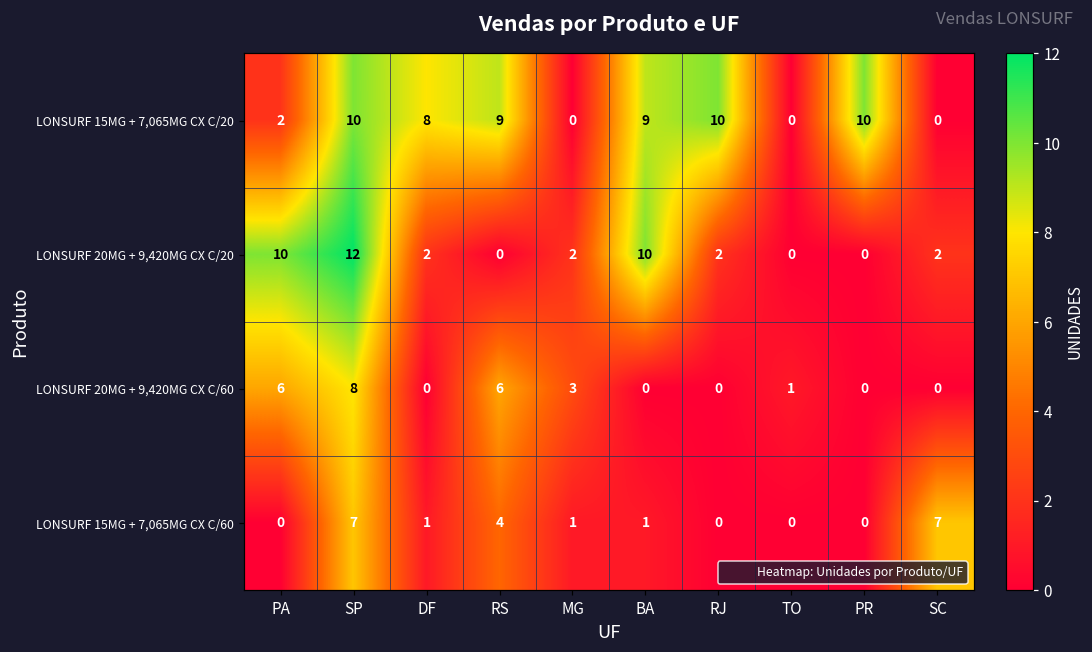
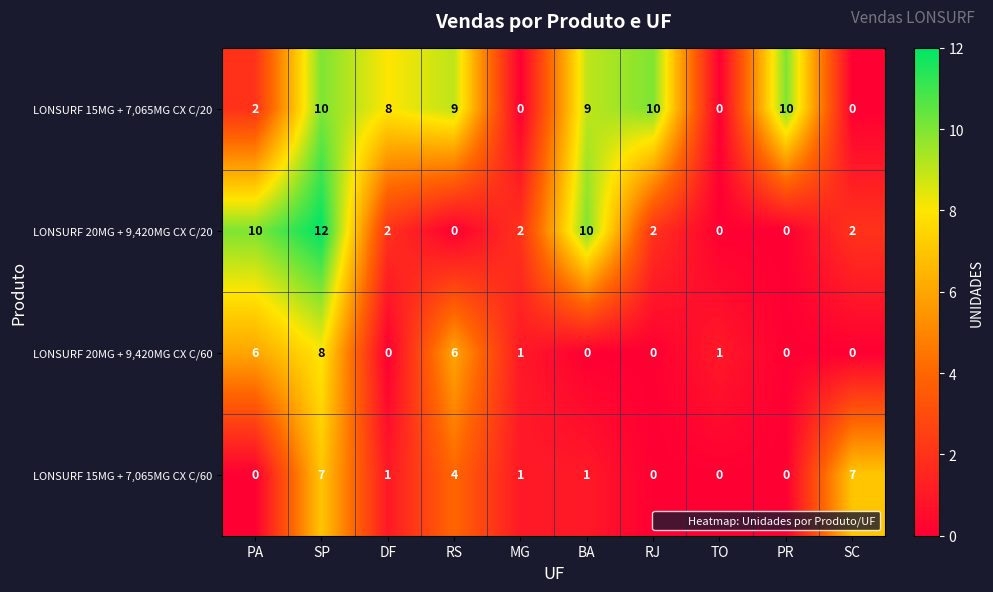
  {
    "LONSURF 15MG + 7,065MG CX C/20": {
      "PA": 2,
      "SP": 10,
      "DF": 8,
      "RS": 9,
      "MG": 0,
      "BA": 9,
      "RJ": 10,
      "TO": 0,
      "PR": 10,
      "SC": 0
    },
    "LONSURF 20MG + 9,420MG CX C/20": {
      "PA": 10,
      "SP": 12,
      "DF": 2,
      "RS": 0,
      "MG": 2,
      "BA": 10,
      "RJ": 2,
      "TO": 0,
      "PR": 0,
      "SC": 2
    },
    "LONSURF 20MG + 9,420MG CX C/60": {
      "PA": 6,
      "SP": 8,
      "DF": 0,
      "RS": 6,
-     "MG": 3,
+     "MG": 1,
      "BA": 0,
      "RJ": 0,
      "TO": 1,
      "PR": 0,
      "SC": 0
    },
    "LONSURF 15MG + 7,065MG CX C/60": {
      "PA": 0,
      "SP": 7,
      "DF": 1,
      "RS": 4,
      "MG": 1,
      "BA": 1,
      "RJ": 0,
      "TO": 0,
      "PR": 0,
      "SC": 7
    }
  }
